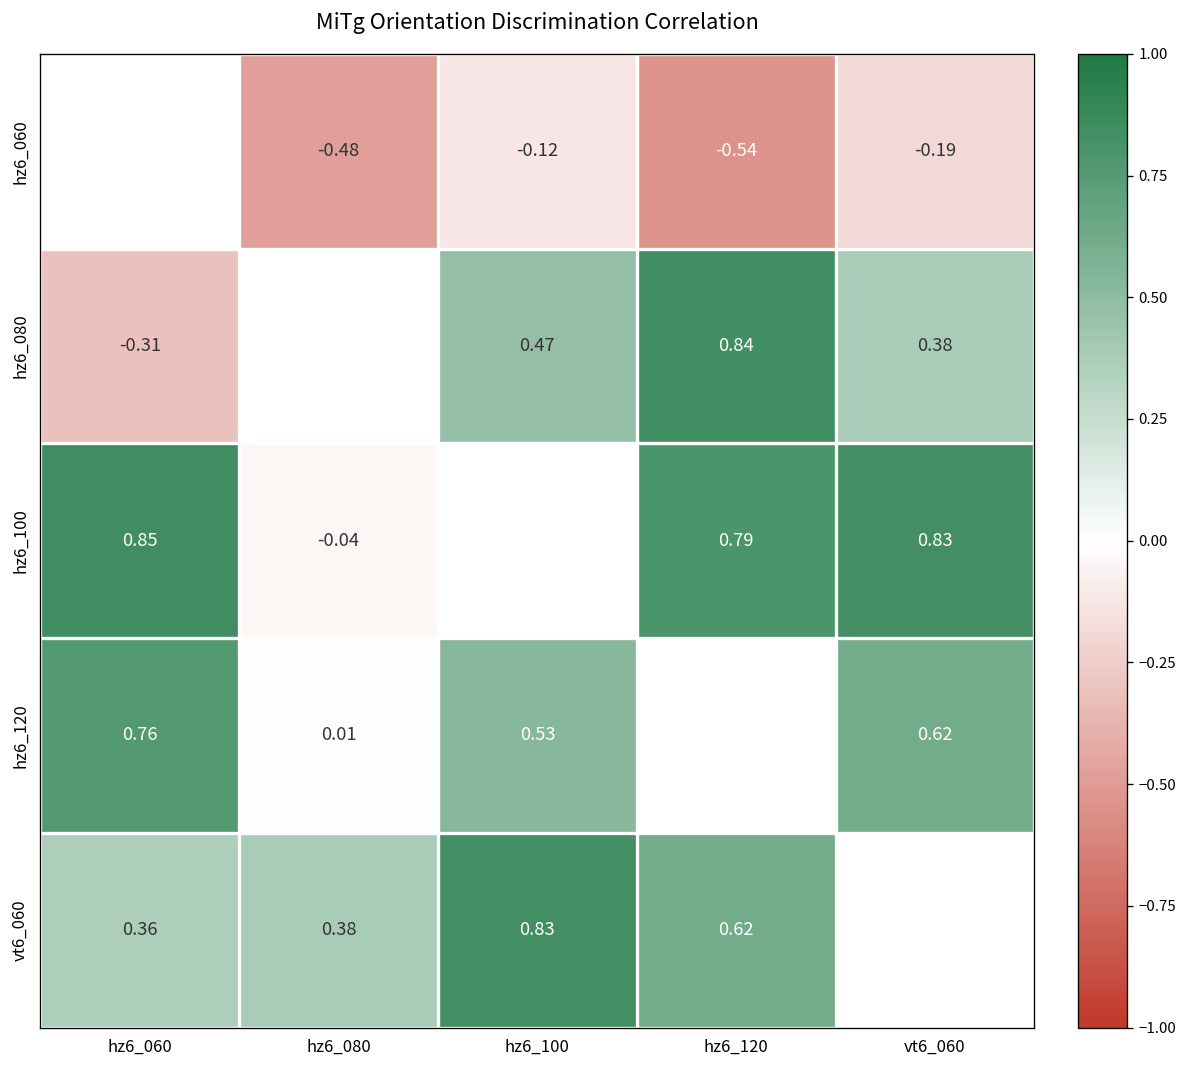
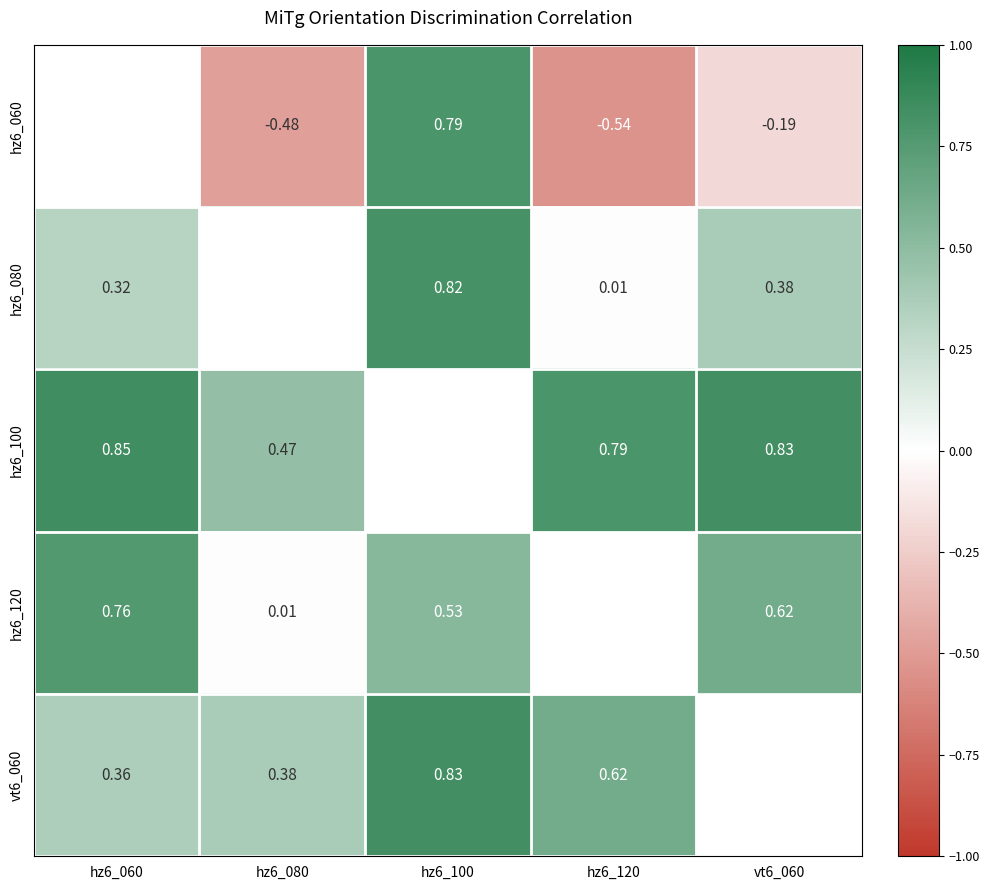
  {
    "hz6_060": {
      "hz6_080": -0.48,
-     "hz6_100": -0.12,
+     "hz6_100": 0.79,
      "hz6_120": -0.54,
      "vt6_060": -0.19
    },
    "hz6_080": {
-     "hz6_060": -0.31,
-     "hz6_100": 0.47,
-     "hz6_120": 0.84,
+     "hz6_060": 0.32,
+     "hz6_100": 0.82,
+     "hz6_120": 0.01,
      "vt6_060": 0.38
    },
    "hz6_100": {
      "hz6_060": 0.85,
-     "hz6_080": -0.04,
+     "hz6_080": 0.47,
      "hz6_120": 0.79,
      "vt6_060": 0.83
    },
    "hz6_120": {
      "hz6_060": 0.76,
      "hz6_080": 0.01,
      "hz6_100": 0.53,
      "vt6_060": 0.62
    },
    "vt6_060": {
      "hz6_060": 0.36,
      "hz6_080": 0.38,
      "hz6_100": 0.83,
      "hz6_120": 0.62
    }
  }
